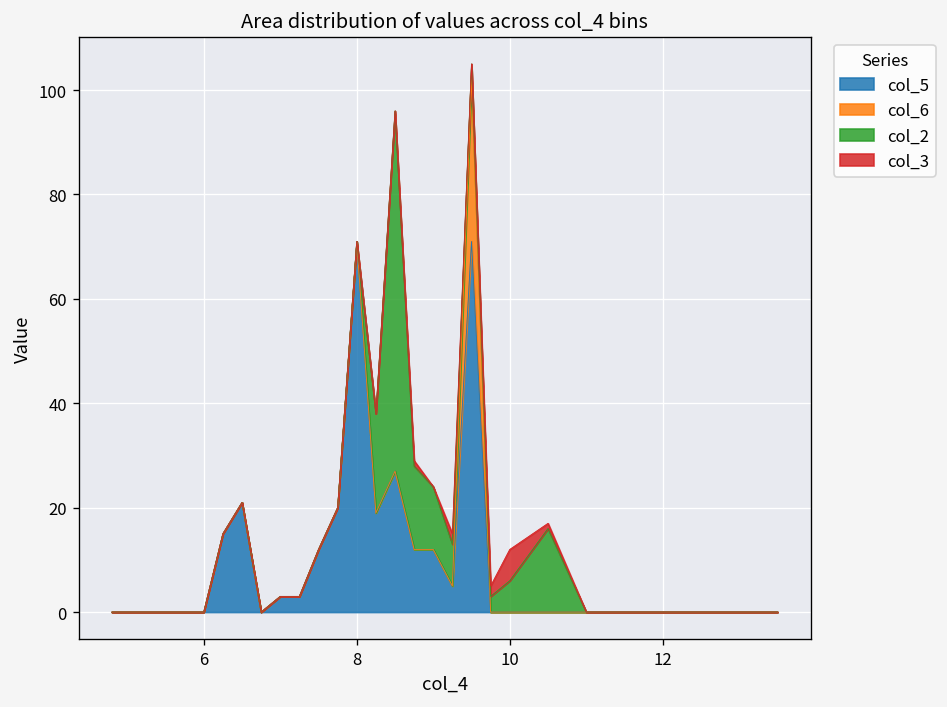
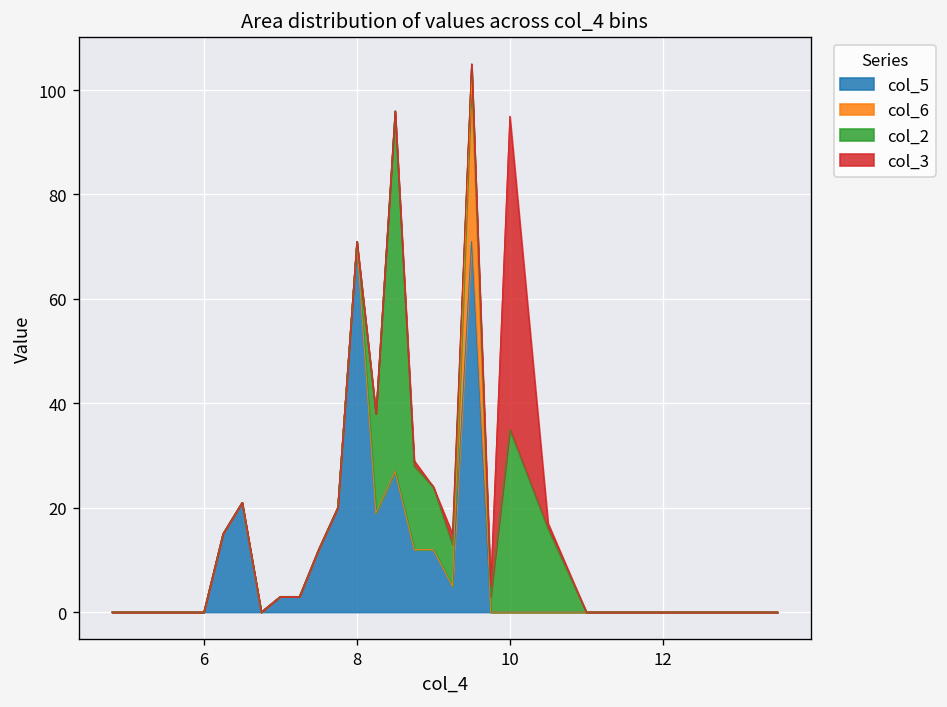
  {
    "col_2": {
-     "10": 6
+     "10": 35
    },
    "col_3": {
-     "10": 6
+     "10": 60
    }
  }
